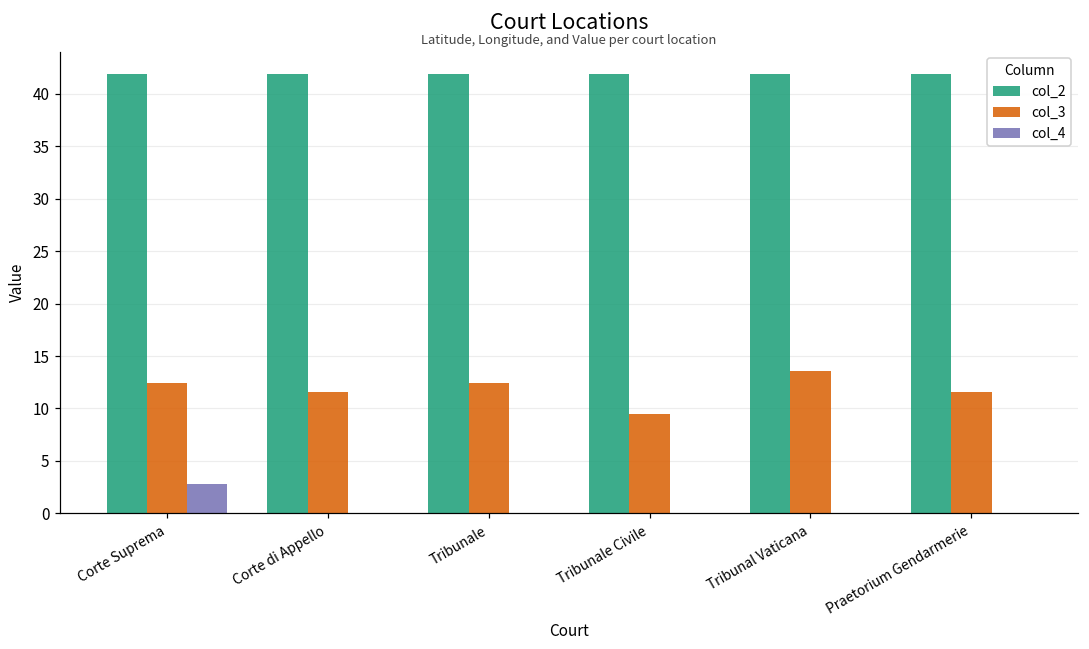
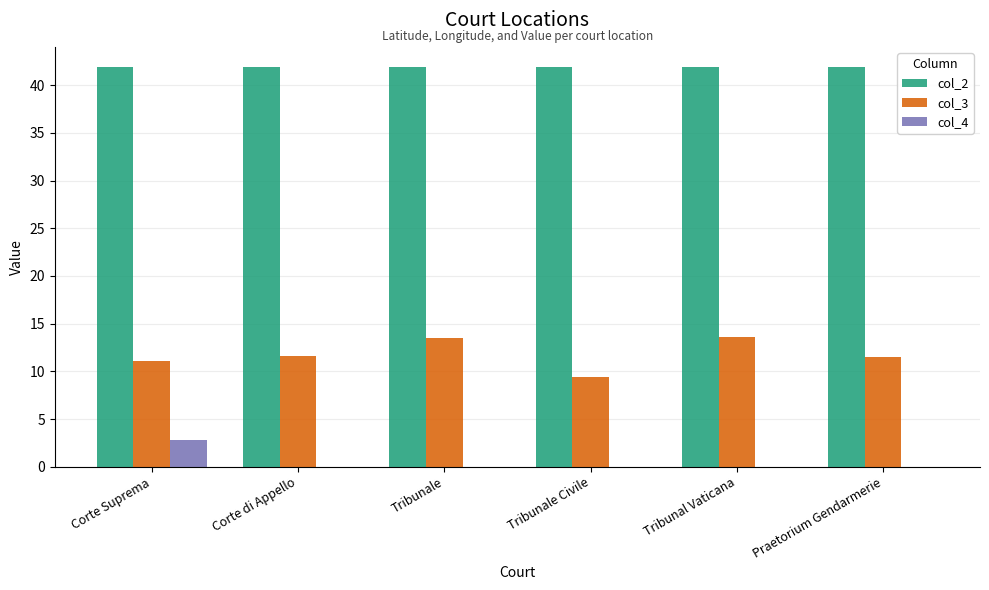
  {
    "col_2": {
      "Corte Suprema": 42,
      "Corte di Appello": 42,
      "Tribunale": 42,
      "Tribunale Civile": 42,
      "Tribunal Vaticana": 42,
      "Praetorium Gendarmerie": 42
    },
    "col_3": {
-     "Corte Suprema": 12,
+     "Corte Suprema": 11,
      "Corte di Appello": 12,
-     "Tribunale": 12,
+     "Tribunale": 13,
      "Tribunale Civile": 9,
      "Tribunal Vaticana": 14,
      "Praetorium Gendarmerie": 12
    },
    "col_4": {
      "Corte Suprema": 3
    }
  }
